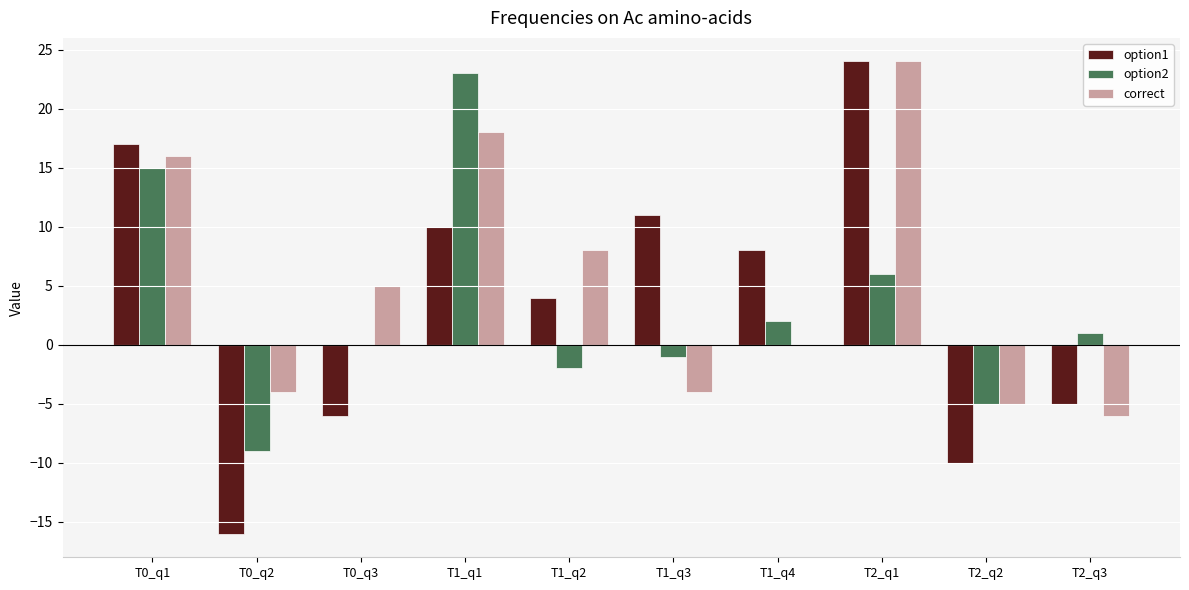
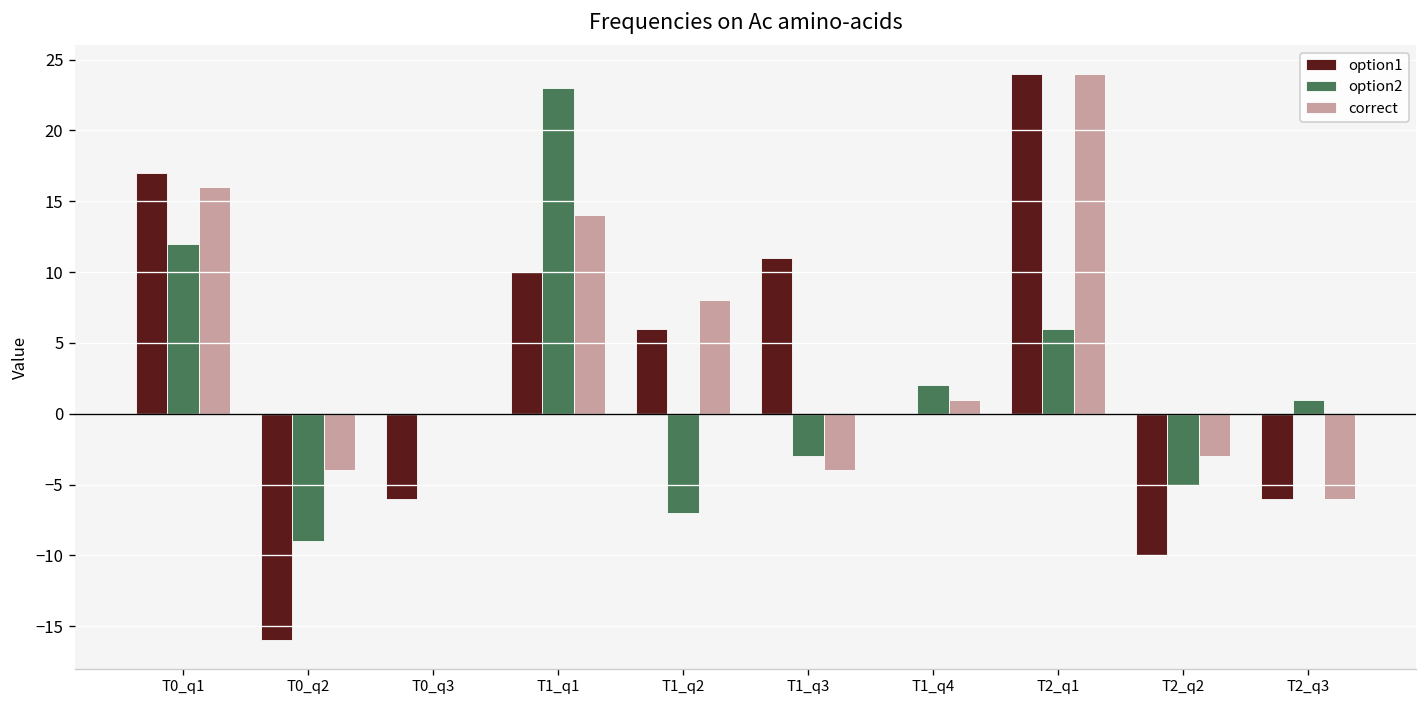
  {
    "option1": {
      "T0_q1": 17,
      "T0_q2": -16,
      "T0_q3": -6,
      "T1_q1": 10,
-     "T1_q2": 4,
+     "T1_q2": 6,
      "T1_q3": 11,
-     "T1_q4": 8,
+     "T1_q4": 0,
      "T2_q1": 24,
      "T2_q2": -10,
-     "T2_q3": -5
+     "T2_q3": -6
    },
    "option2": {
-     "T0_q1": 15,
+     "T0_q1": 12,
      "T0_q2": -9,
      "T0_q3": 0,
      "T1_q1": 23,
-     "T1_q2": -2,
-     "T1_q3": -1,
+     "T1_q2": -7,
+     "T1_q3": -3,
      "T1_q4": 2,
      "T2_q1": 6,
      "T2_q2": -5,
      "T2_q3": 1
    },
    "correct": {
      "T0_q1": 16,
      "T0_q2": -4,
-     "T0_q3": 5,
-     "T1_q1": 18,
+     "T0_q3": 0,
+     "T1_q1": 14,
      "T1_q2": 8,
      "T1_q3": -4,
-     "T1_q4": 0,
+     "T1_q4": 1,
      "T2_q1": 24,
-     "T2_q2": -5,
+     "T2_q2": -3,
      "T2_q3": -6
    }
  }
